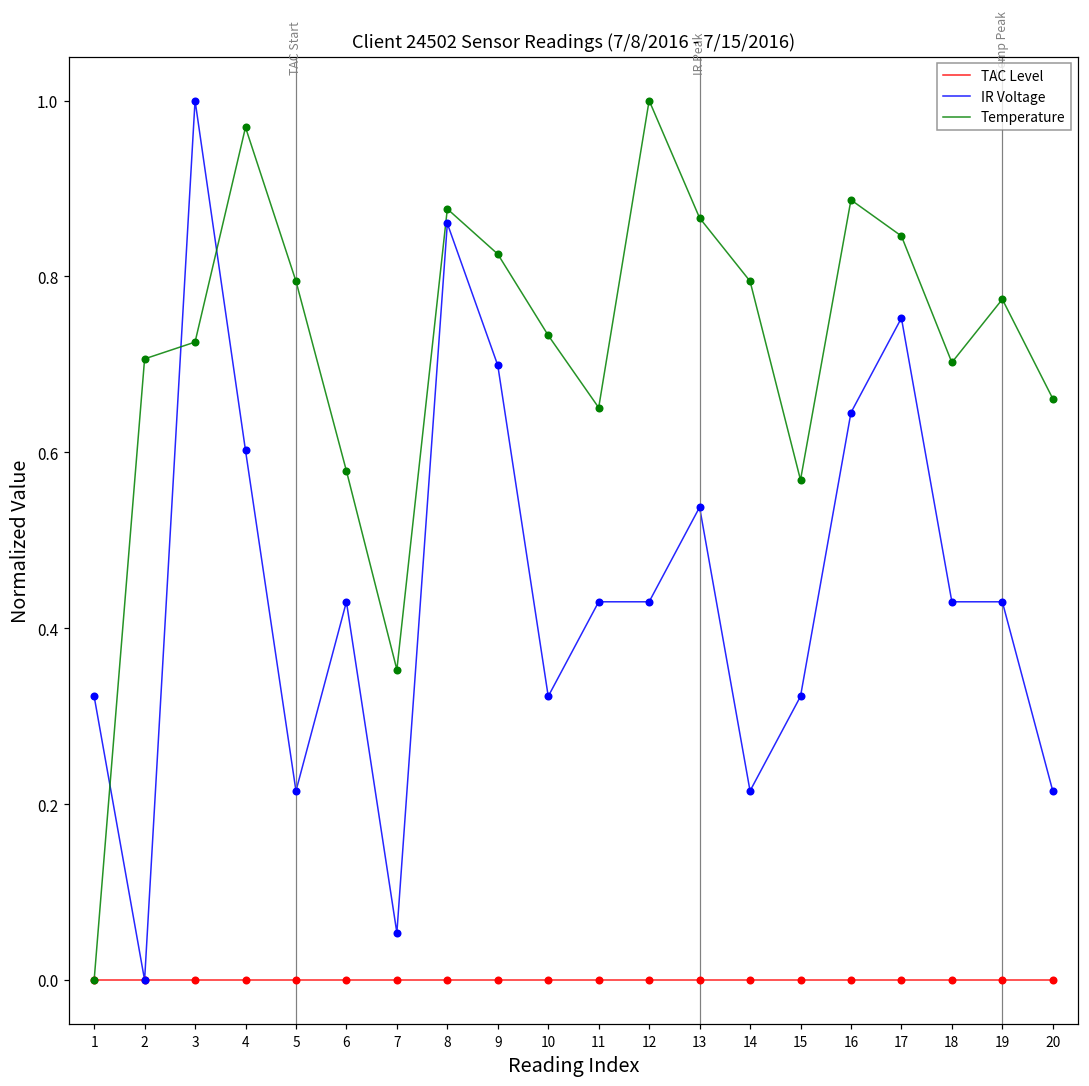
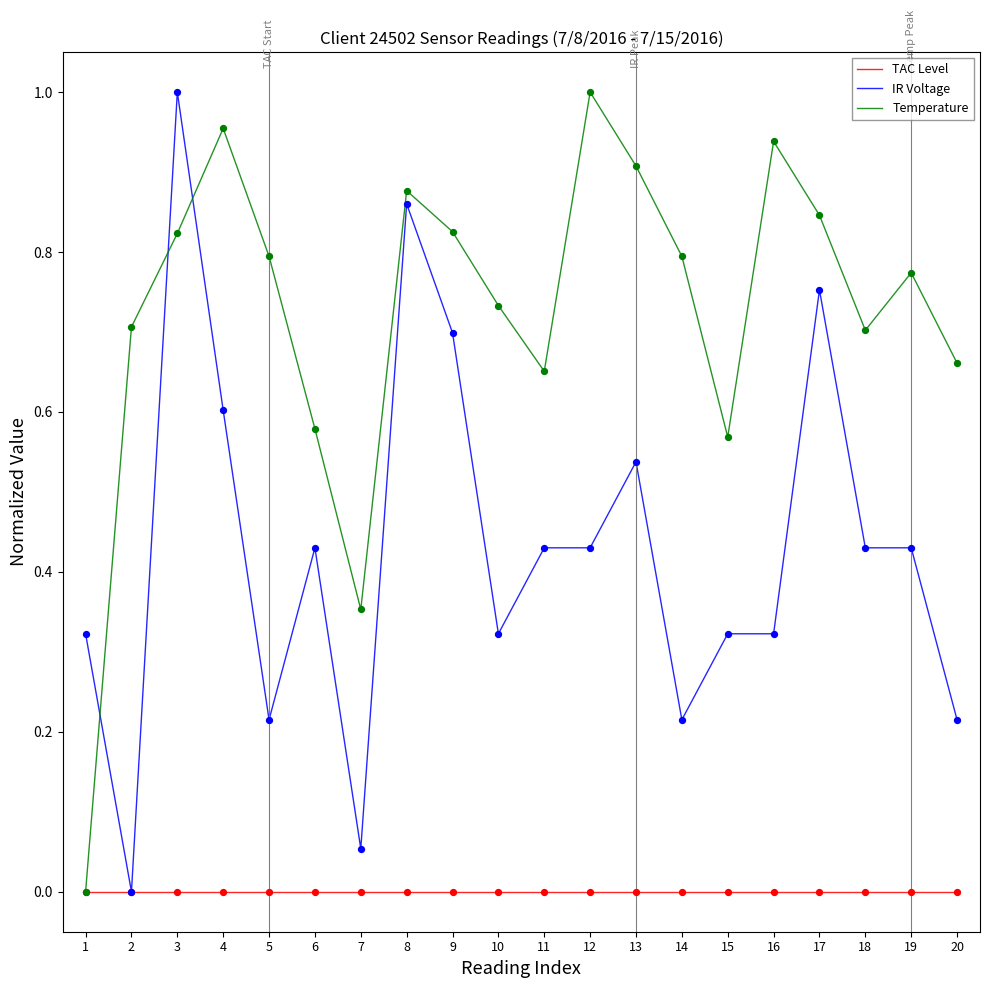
  {
    "TAC Level": {
      "3": 0.00,
      "4": 0.00,
      "5": 0.00,
      "6": 0.00,
      "7": 0.00,
      "8": 0.00,
      "9": 0.00,
      "10": 0.00,
      "11": 0.00,
      "12": 0.00,
      "13": 0.00,
      "14": 0.00,
      "15": 0.00,
      "16": 0.00,
      "17": 0.00,
      "18": 0.00,
      "19": 0.00,
      "20": 0.00
    },
    "IR Voltage": {
      "1": 0.32,
      "3": 1.00,
      "4": 0.60,
      "5": 0.22,
      "6": 0.43,
      "7": 0.05,
      "8": 0.86,
      "9": 0.70,
      "10": 0.32,
      "11": 0.43,
      "12": 0.43,
      "13": 0.54,
      "14": 0.22,
      "15": 0.32,
-     "16": 0.65,
+     "16": 0.32,
      "17": 0.75,
      "18": 0.43,
      "19": 0.43,
      "20": 0.22
    },
    "Temperature": {
      "2": 0.71,
-     "3": 0.73,
-     "4": 0.97,
+     "3": 0.82,
+     "4": 0.95,
      "5": 0.79,
      "6": 0.58,
      "7": 0.35,
      "8": 0.88,
      "9": 0.83,
      "10": 0.73,
      "11": 0.65,
      "12": 1.00,
-     "13": 0.87,
+     "13": 0.91,
      "14": 0.79,
      "15": 0.57,
-     "16": 0.89,
+     "16": 0.94,
      "17": 0.85,
      "18": 0.70,
      "19": 0.77,
      "20": 0.66
    }
  }
